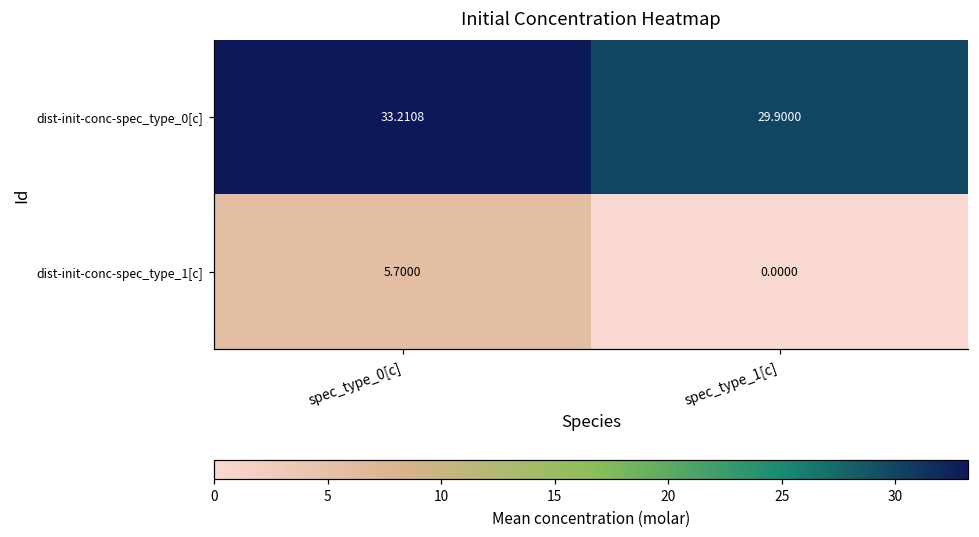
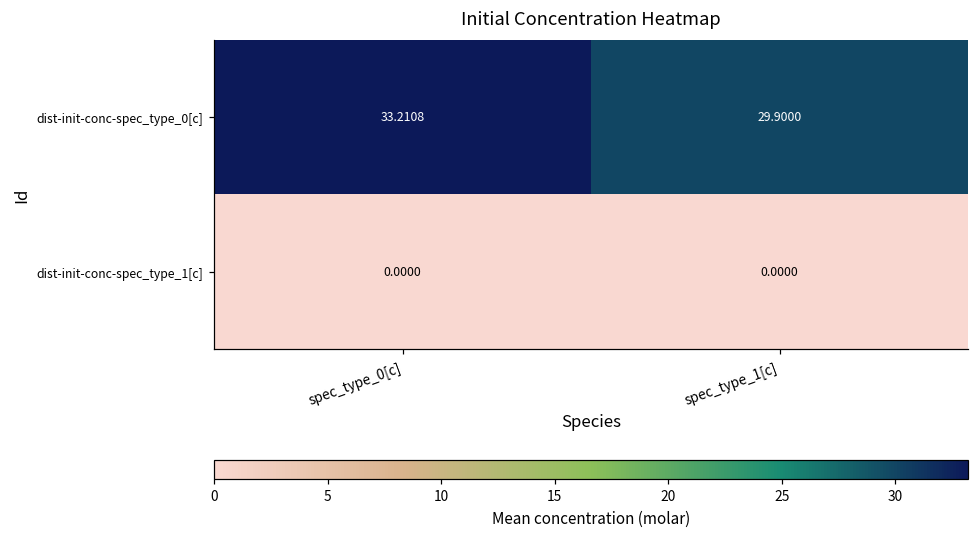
  {
    "dist-init-conc-spec_type_0[c]": {
      "spec_type_0[c]": 33.2108,
      "spec_type_1[c]": 29.9000
    },
    "dist-init-conc-spec_type_1[c]": {
-     "spec_type_0[c]": 5.7000,
+     "spec_type_0[c]": 0.0000,
      "spec_type_1[c]": 0.0000
    }
  }
